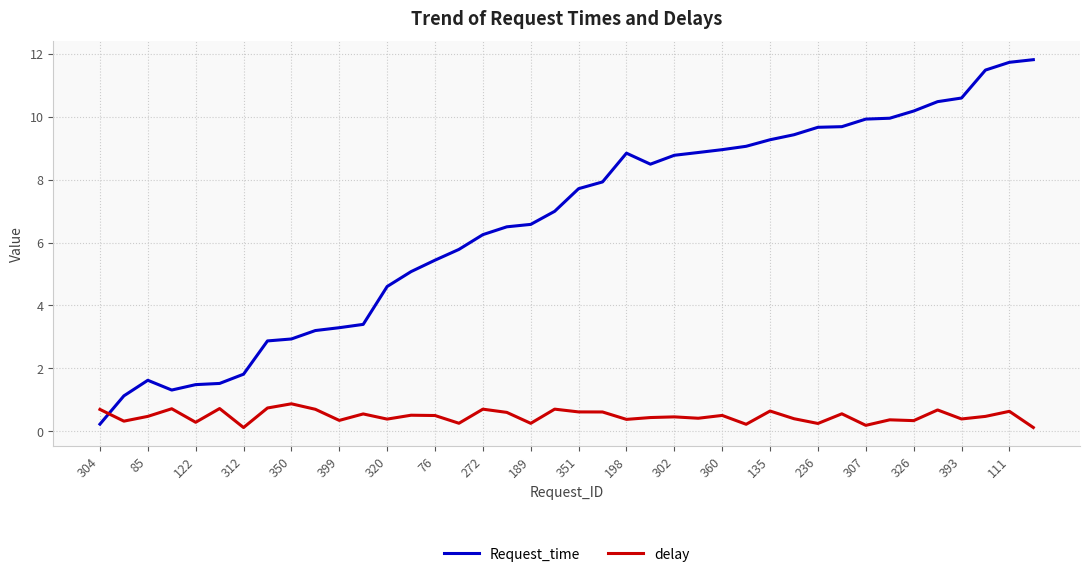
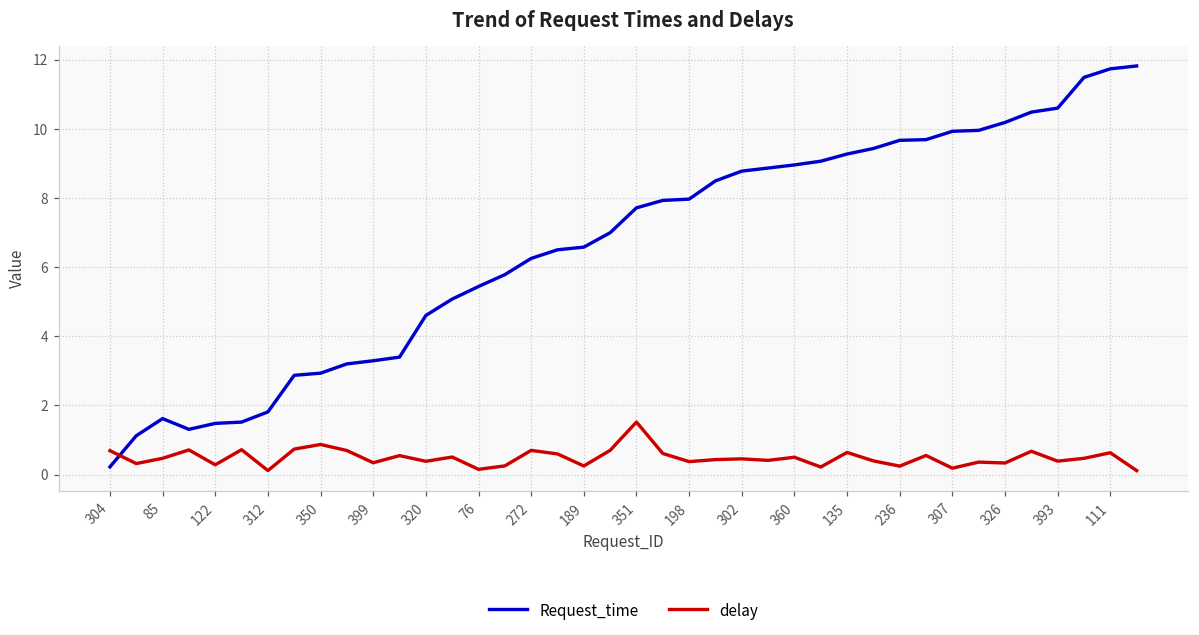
  {
    "Request_time": {
      "304": 0.2,
      "85": 1.6,
      "122": 1.5,
      "312": 1.8,
      "350": 2.9,
      "399": 3.3,
      "320": 4.6,
      "76": 5.4,
      "272": 6.3,
      "189": 6.6,
      "351": 7.7,
-     "198": 8.8,
+     "198": 8.0,
      "302": 8.8,
      "360": 9.0,
      "135": 9.3,
      "236": 9.7,
      "307": 9.9,
      "326": 10.2,
      "393": 10.6,
      "111": 11.7
    },
    "delay": {
      "304": 0.7,
      "85": 0.5,
      "122": 0.3,
      "312": 0.1,
      "350": 0.9,
      "399": 0.3,
      "320": 0.4,
-     "76": 0.5,
+     "76": 0.2,
      "272": 0.7,
      "189": 0.2,
-     "351": 0.6,
+     "351": 1.5,
      "198": 0.4,
      "302": 0.5,
      "360": 0.5,
      "135": 0.6,
      "236": 0.2,
      "307": 0.2,
      "326": 0.3,
      "393": 0.4,
      "111": 0.6
    }
  }
